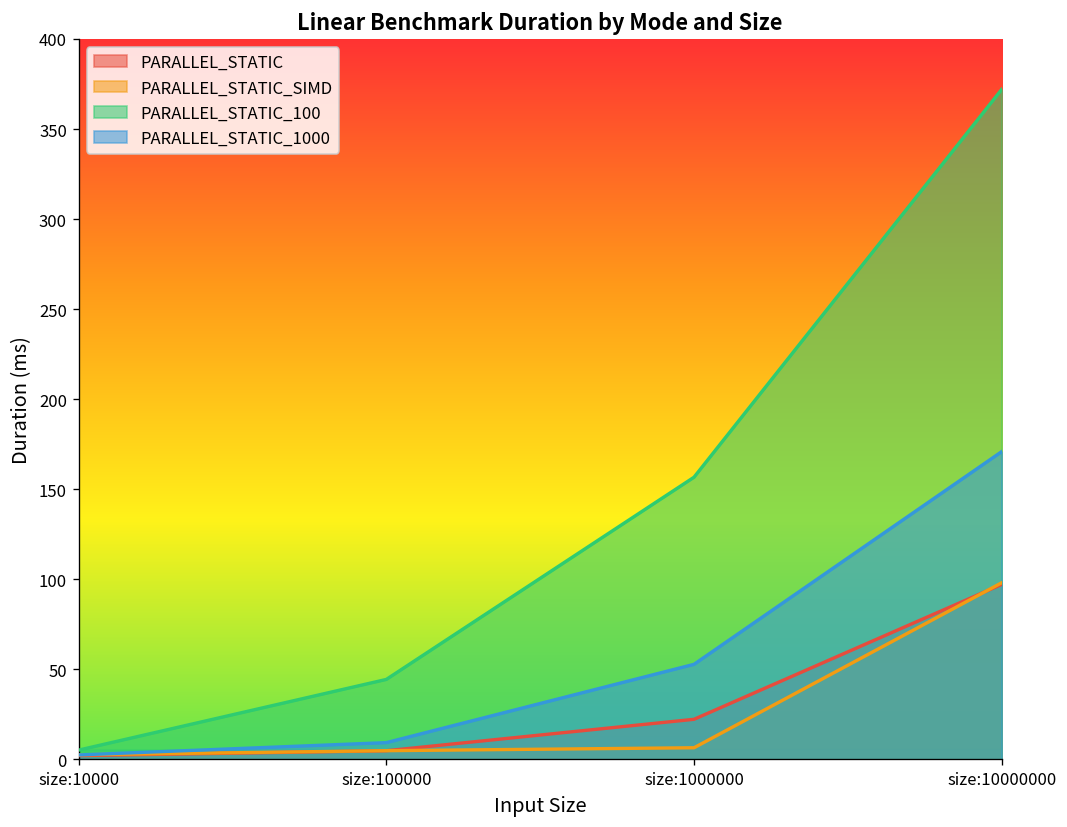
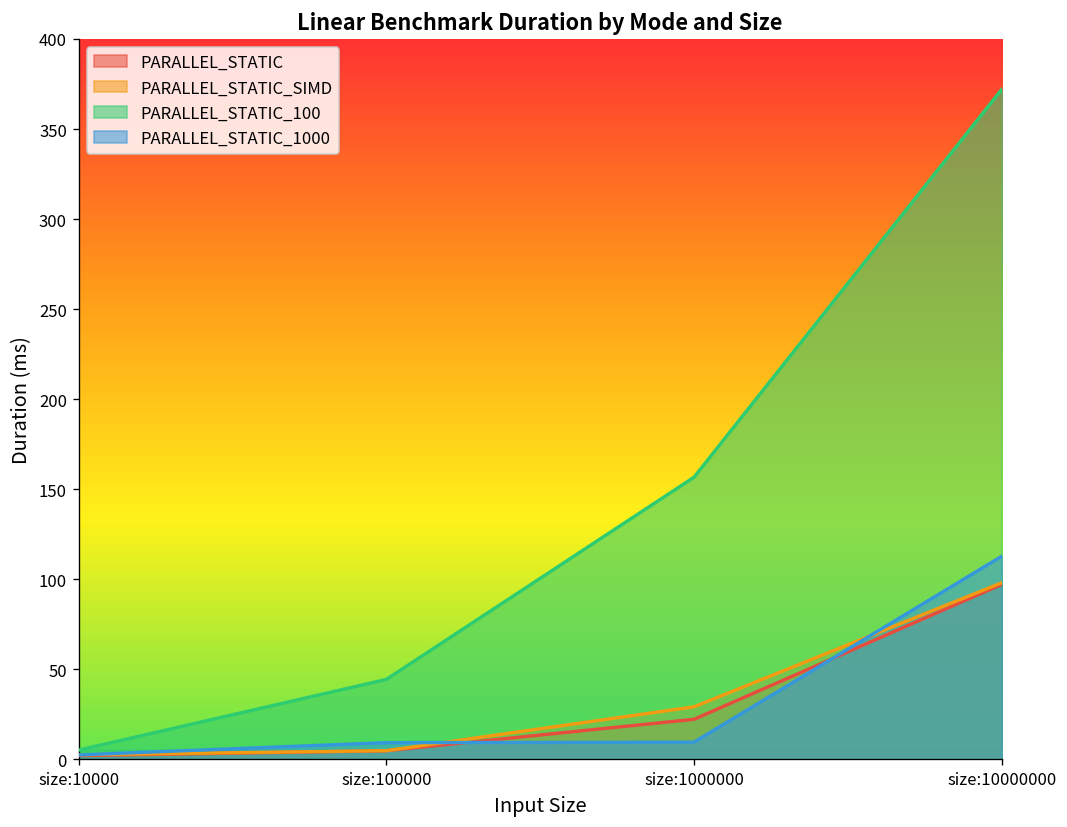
  {
    "PARALLEL_STATIC": {
      "size:1000000": 22
    },
    "PARALLEL_STATIC_SIMD": {
-     "size:1000000": 7
+     "size:1000000": 29
    },
    "PARALLEL_STATIC_100": {
      "size:10000": 5,
      "size:100000": 44,
      "size:1000000": 157,
      "size:10000000": 372
    },
    "PARALLEL_STATIC_1000": {
      "size:100000": 9,
-     "size:1000000": 53,
-     "size:10000000": 171
+     "size:1000000": 10,
+     "size:10000000": 113
    }
  }
